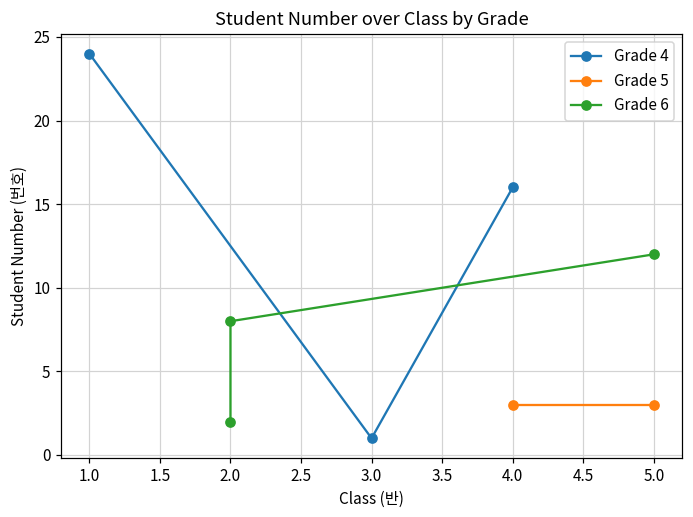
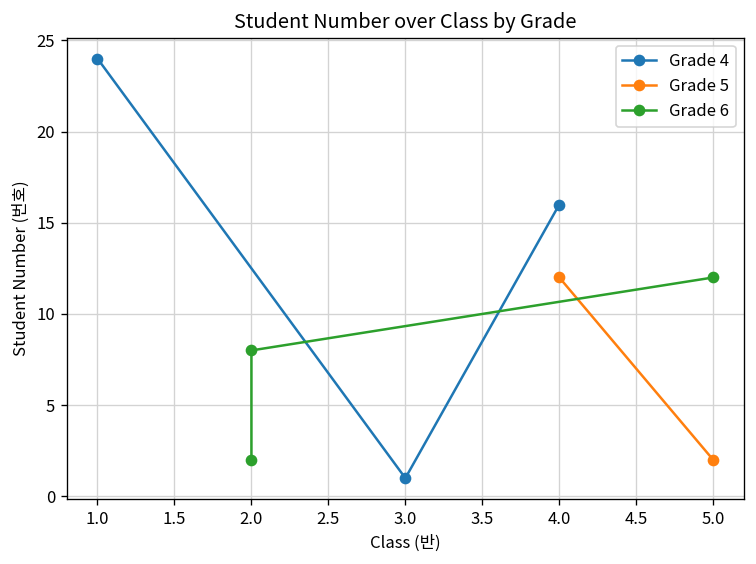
  {
    "Grade 4": {
      "1.0": 24,
      "3.0": 1,
      "4.0": 16
    },
    "Grade 5": {
-     "4.0": 3,
-     "5.0": 3
+     "4.0": 12,
+     "5.0": 2
    }
  }
